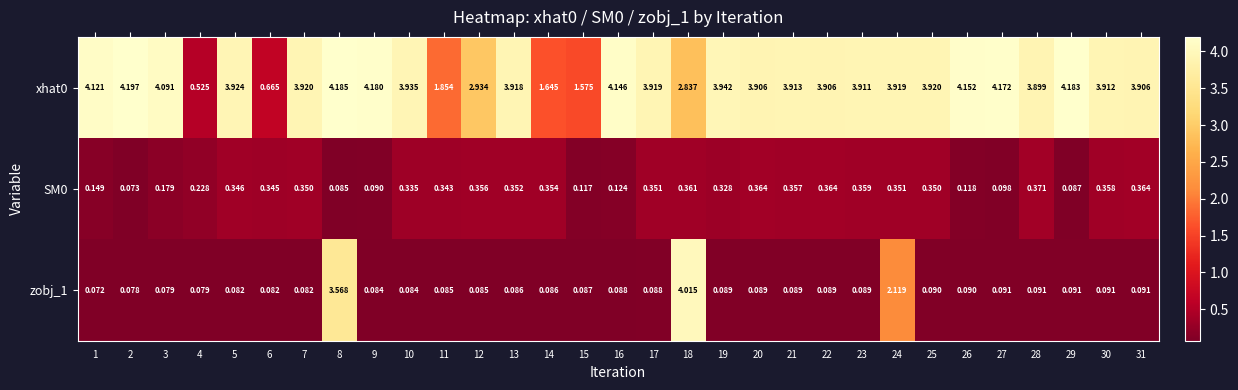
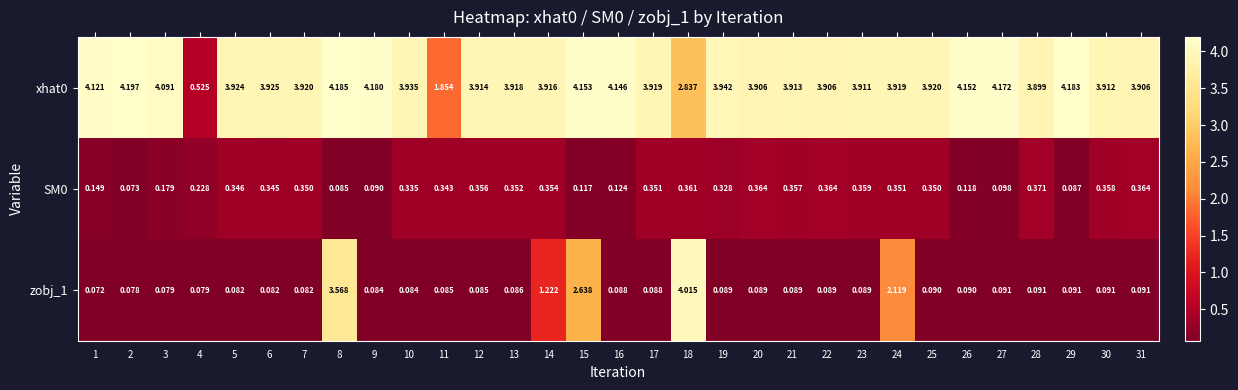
  {
    "xhat0": {
      "1": 4.121,
      "2": 4.197,
      "3": 4.091,
      "4": 0.525,
      "5": 3.924,
-     "6": 0.665,
+     "6": 3.925,
      "7": 3.920,
      "8": 4.185,
      "9": 4.180,
      "10": 3.935,
      "11": 1.854,
-     "12": 2.934,
+     "12": 3.914,
      "13": 3.918,
-     "14": 1.645,
-     "15": 1.575,
+     "14": 3.916,
+     "15": 4.153,
      "16": 4.146,
      "17": 3.919,
      "18": 2.837,
      "19": 3.942,
      "20": 3.906,
      "21": 3.913,
      "22": 3.906,
      "23": 3.911,
      "24": 3.919,
      "25": 3.920,
      "26": 4.152,
      "27": 4.172,
      "28": 3.899,
      "29": 4.183,
      "30": 3.912,
      "31": 3.906
    },
    "SM0": {
      "1": 0.149,
      "2": 0.073,
      "3": 0.179,
      "4": 0.228,
      "5": 0.346,
      "6": 0.345,
      "7": 0.350,
      "8": 0.085,
      "9": 0.090,
      "10": 0.335,
      "11": 0.343,
      "12": 0.356,
      "13": 0.352,
      "14": 0.354,
      "15": 0.117,
      "16": 0.124,
      "17": 0.351,
      "18": 0.361,
      "19": 0.328,
      "20": 0.364,
      "21": 0.357,
      "22": 0.364,
      "23": 0.359,
      "24": 0.351,
      "25": 0.350,
      "26": 0.118,
      "27": 0.098,
      "28": 0.371,
      "29": 0.087,
      "30": 0.358,
      "31": 0.364
    },
    "zobj_1": {
      "1": 0.072,
      "2": 0.078,
      "3": 0.079,
      "4": 0.079,
      "5": 0.082,
      "6": 0.082,
      "7": 0.082,
      "8": 3.568,
      "9": 0.084,
      "10": 0.084,
      "11": 0.085,
      "12": 0.085,
      "13": 0.086,
-     "14": 0.086,
-     "15": 0.087,
+     "14": 1.222,
+     "15": 2.638,
      "16": 0.088,
      "17": 0.088,
      "18": 4.015,
      "19": 0.089,
      "20": 0.089,
      "21": 0.089,
      "22": 0.089,
      "23": 0.089,
      "24": 2.119,
      "25": 0.090,
      "26": 0.090,
      "27": 0.091,
      "28": 0.091,
      "29": 0.091,
      "30": 0.091,
      "31": 0.091
    }
  }
